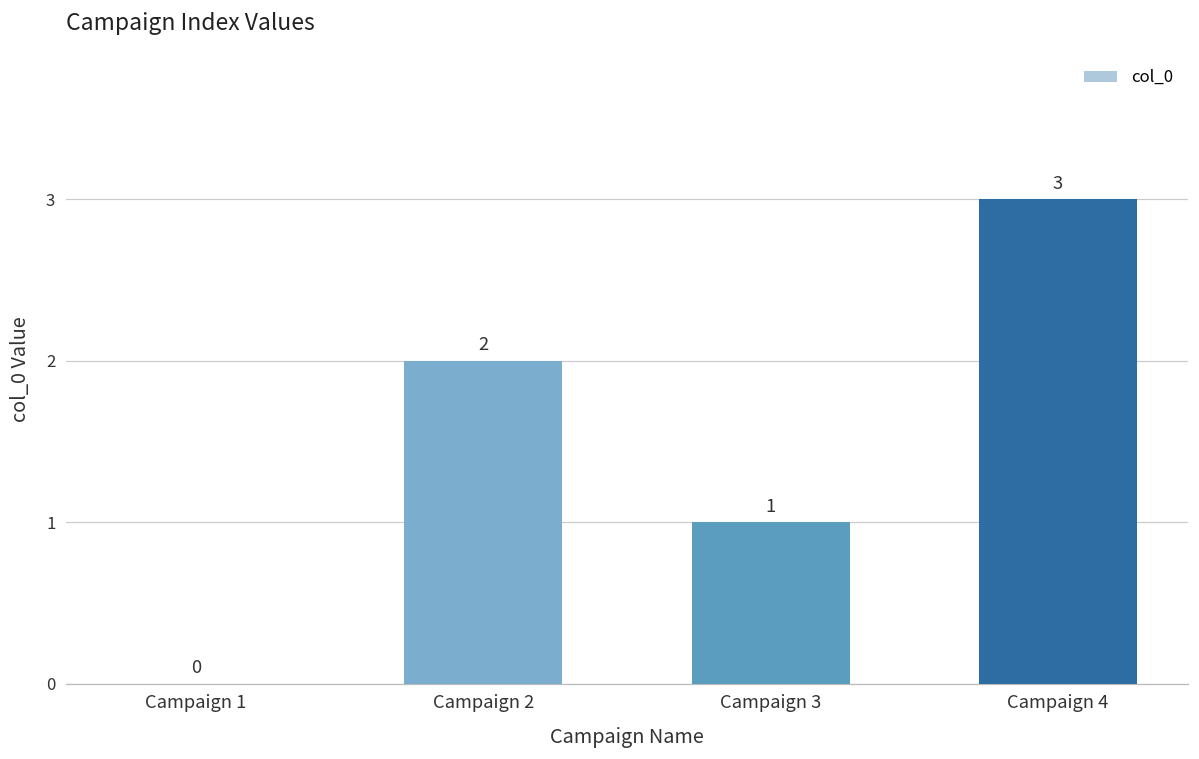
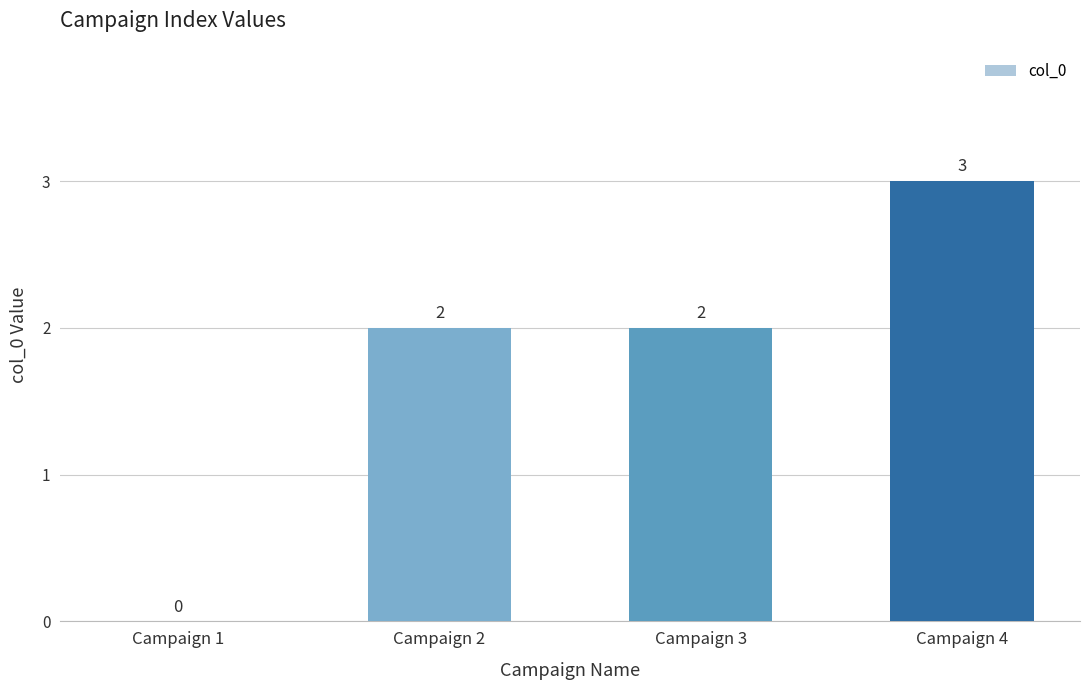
  {
    "Campaign 1": 0,
    "Campaign 2": 2,
-   "Campaign 3": 1,
+   "Campaign 3": 2,
    "Campaign 4": 3
  }
